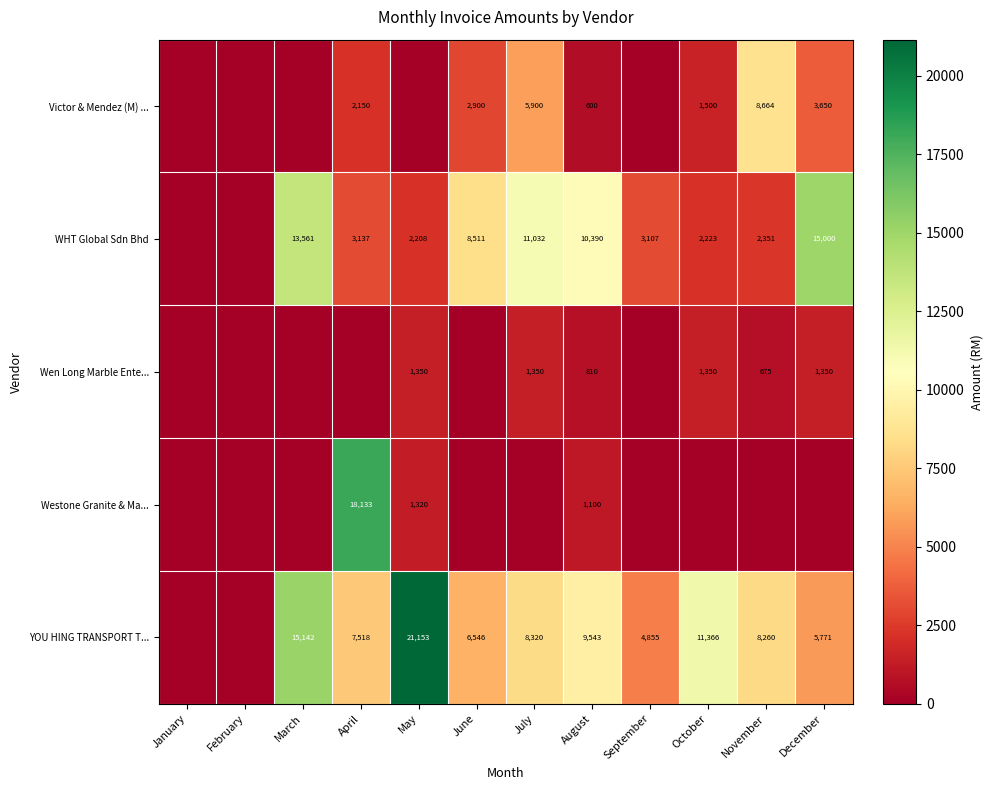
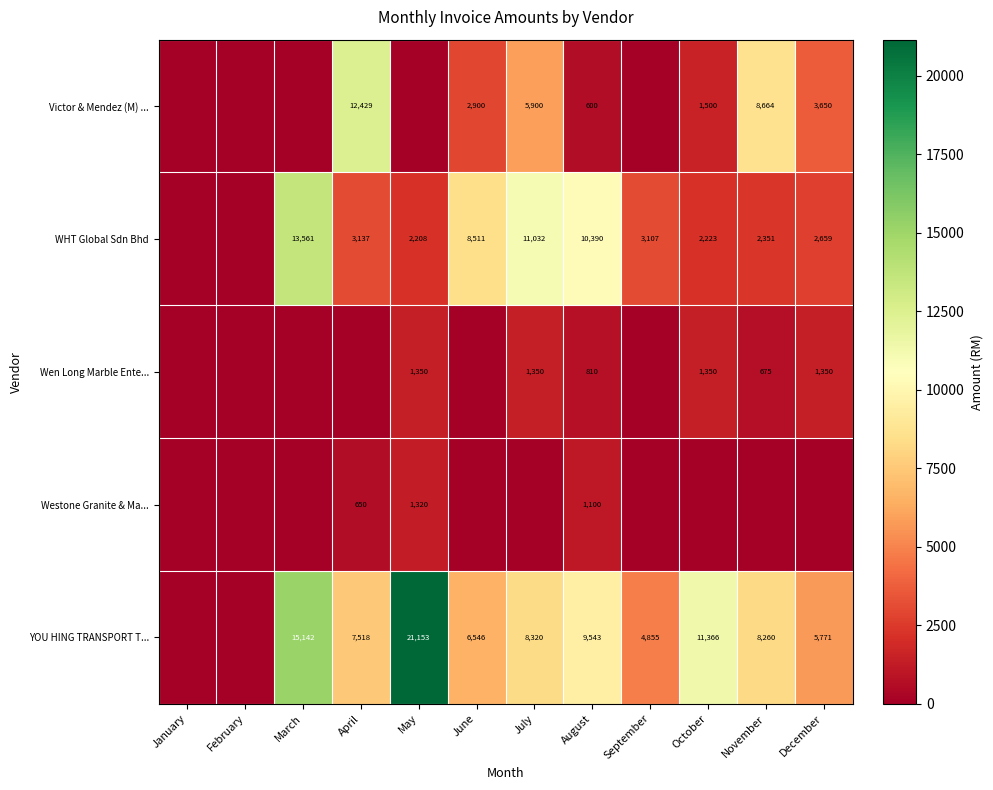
  {
    "Victor & Mendez (M) ...": {
-     "April": "2,150",
+     "April": "12,429",
      "June": "2,900",
      "July": "5,900",
      "August": "600",
      "October": "1,500",
      "November": "8,664",
      "December": "3,650"
    },
    "WHT Global Sdn Bhd": {
      "March": "13,561",
      "April": "3,137",
      "May": "2,208",
      "June": "8,511",
      "July": "11,032",
      "August": "10,390",
      "September": "3,107",
      "October": "2,223",
      "November": "2,351",
-     "December": "15,000"
+     "December": "2,659"
    },
    "Wen Long Marble Ente...": {
      "May": "1,350",
      "July": "1,350",
      "August": "810",
      "October": "1,350",
      "November": "675",
      "December": "1,350"
    },
    "Westone Granite & Ma...": {
-     "April": "18,133",
+     "April": "650",
      "May": "1,320",
      "August": "1,100"
    },
    "YOU HING TRANSPORT T...": {
      "March": "15,142",
      "April": "7,518",
      "May": "21,153",
      "June": "6,546",
      "July": "8,320",
      "August": "9,543",
      "September": "4,855",
      "October": "11,366",
      "November": "8,260",
      "December": "5,771"
    }
  }
